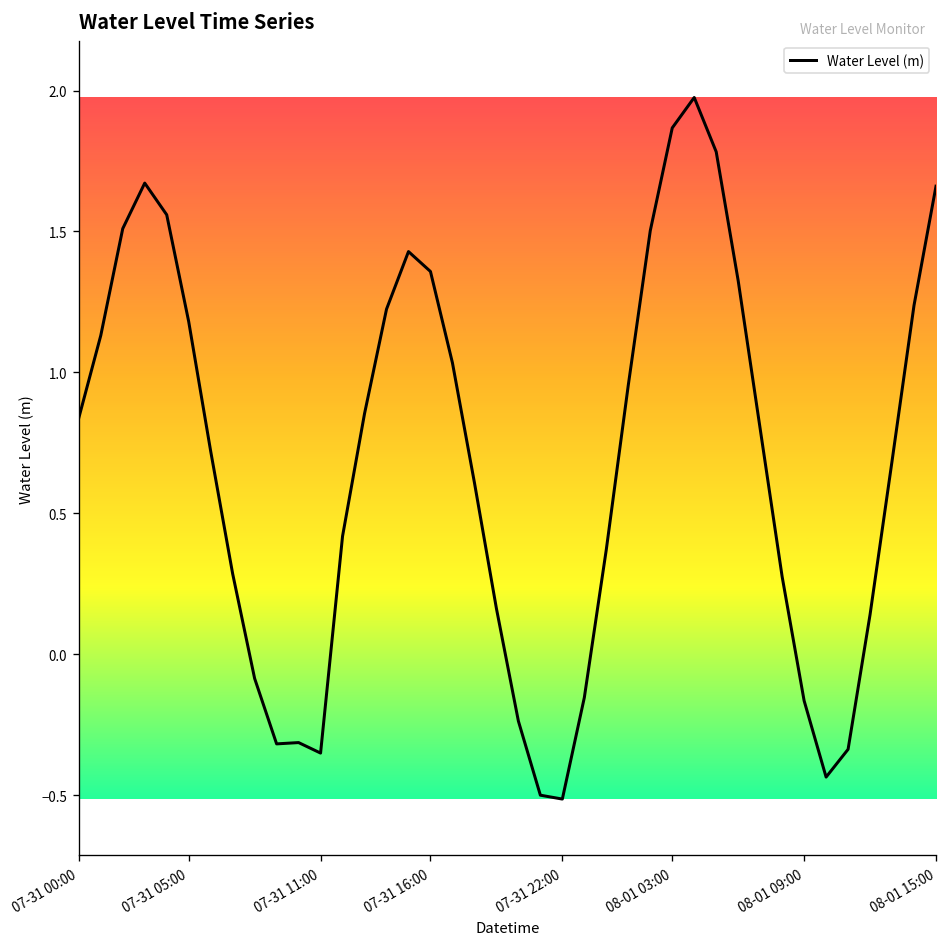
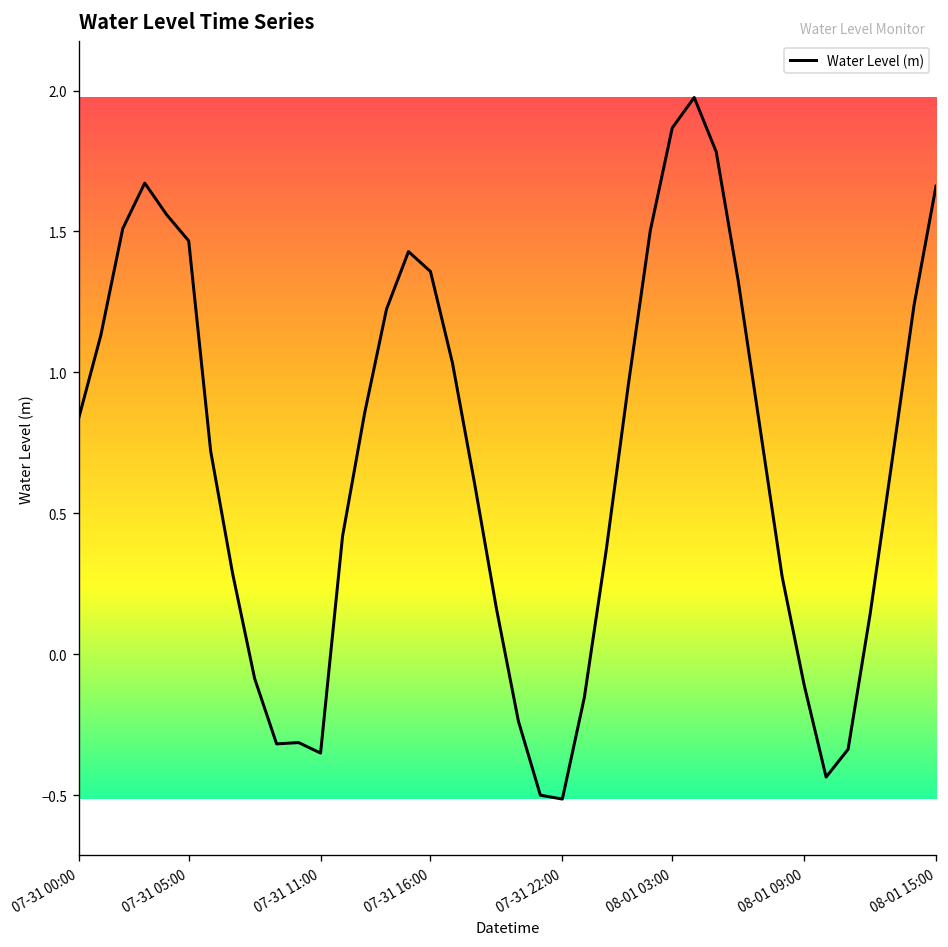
  {
    "07-31 00:00": 0.84,
-   "07-31 05:00": 1.18,
+   "07-31 05:00": 1.47,
    "07-31 11:00": -0.35,
    "07-31 16:00": 1.36,
    "07-31 22:00": -0.51,
    "08-01 03:00": 1.87,
-   "08-01 09:00": -0.17,
+   "08-01 09:00": -0.11,
    "08-01 15:00": 1.66
  }
